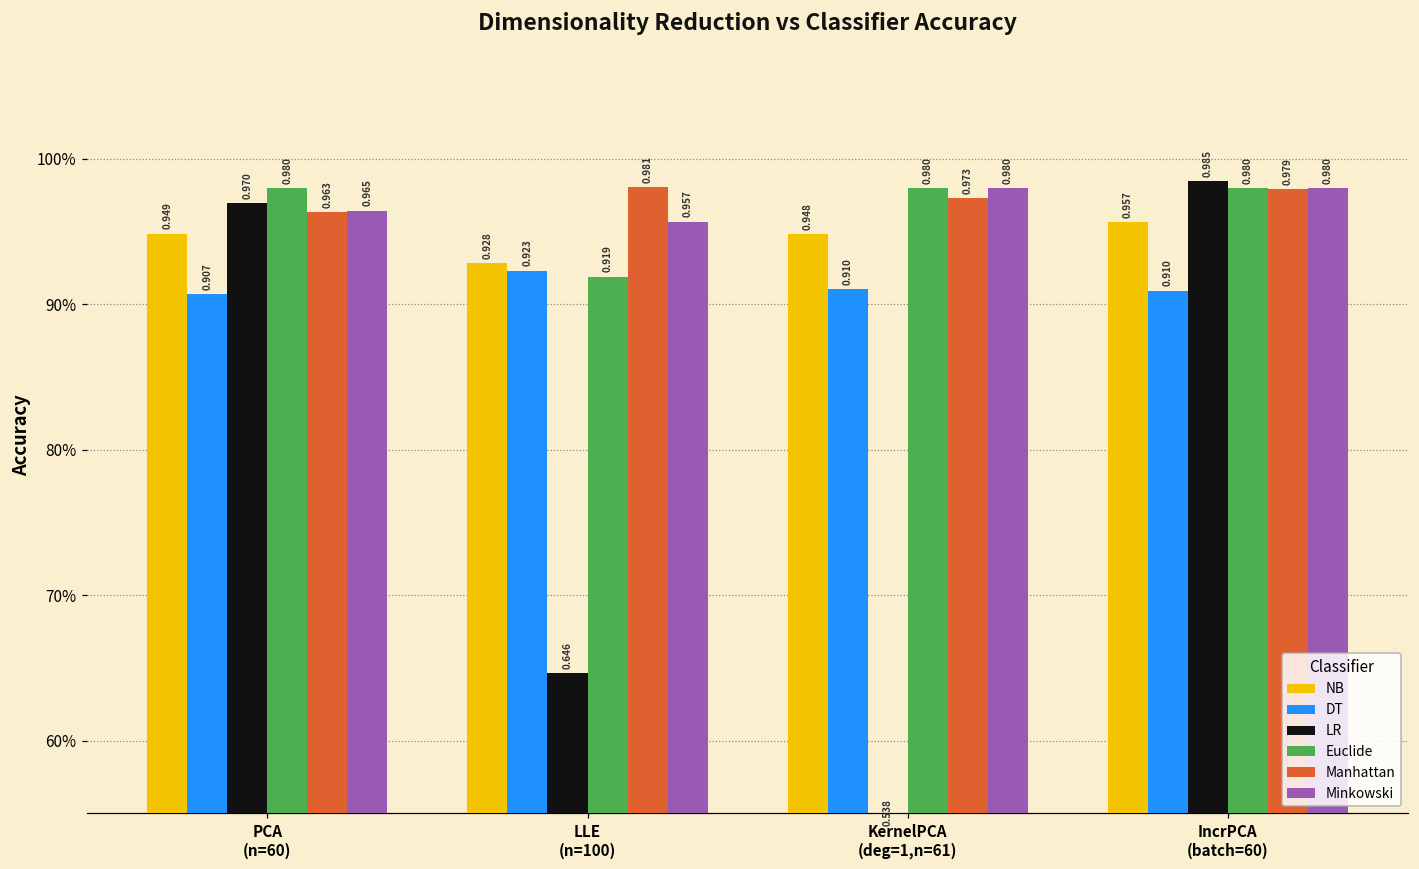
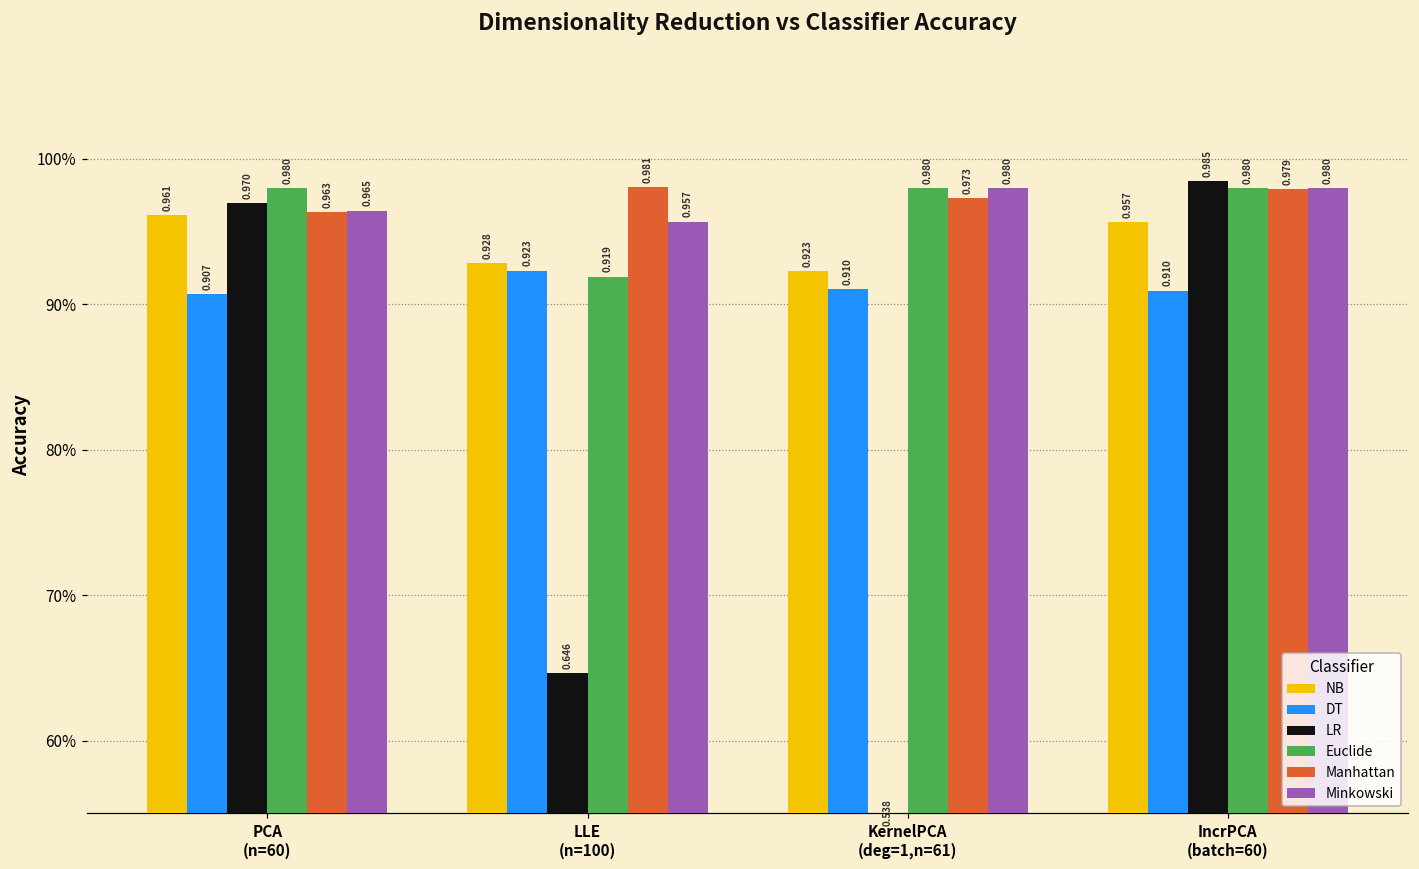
  {
    "NB": {
-     "PCA (n=60)": 0.949,
+     "PCA (n=60)": 0.961,
      "LLE (n=100)": 0.928,
-     "KernelPCA (deg=1,n=61)": 0.948,
+     "KernelPCA (deg=1,n=61)": 0.923,
      "IncrPCA (batch=60)": 0.957
    },
    "DT": {
      "PCA (n=60)": 0.907,
      "LLE (n=100)": 0.923,
      "KernelPCA (deg=1,n=61)": 0.910,
      "IncrPCA (batch=60)": 0.910
    },
    "LR": {
      "PCA (n=60)": 0.970,
      "LLE (n=100)": 0.646,
      "IncrPCA (batch=60)": 0.985
    },
    "Euclide": {
      "PCA (n=60)": 0.980,
      "LLE (n=100)": 0.919,
      "KernelPCA (deg=1,n=61)": 0.980,
      "IncrPCA (batch=60)": 0.980
    },
    "Manhattan": {
      "PCA (n=60)": 0.963,
      "LLE (n=100)": 0.981,
      "KernelPCA (deg=1,n=61)": 0.973,
      "IncrPCA (batch=60)": 0.979
    },
    "Minkowski": {
      "PCA (n=60)": 0.965,
      "LLE (n=100)": 0.957,
      "KernelPCA (deg=1,n=61)": 0.980,
      "IncrPCA (batch=60)": 0.980
    }
  }
